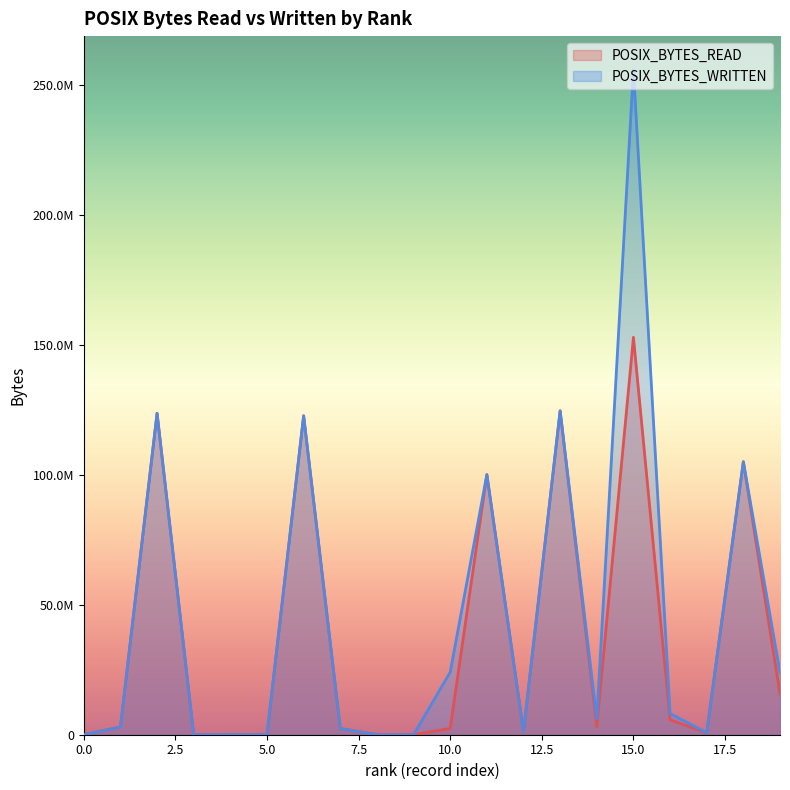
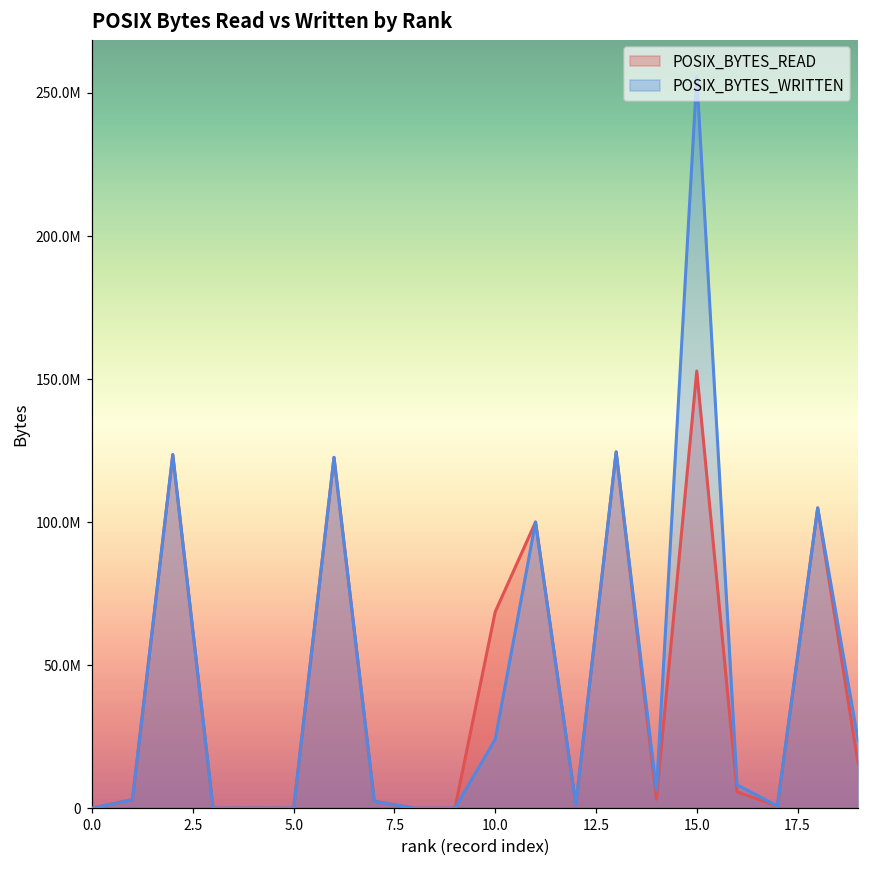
  {
    "POSIX_BYTES_READ": {
-     "10.0": 2000000,
+     "10.0": 69000000,
      "15.0": 153000000
    },
    "POSIX_BYTES_WRITTEN": {
      "10.0": 24000000
    }
  }
